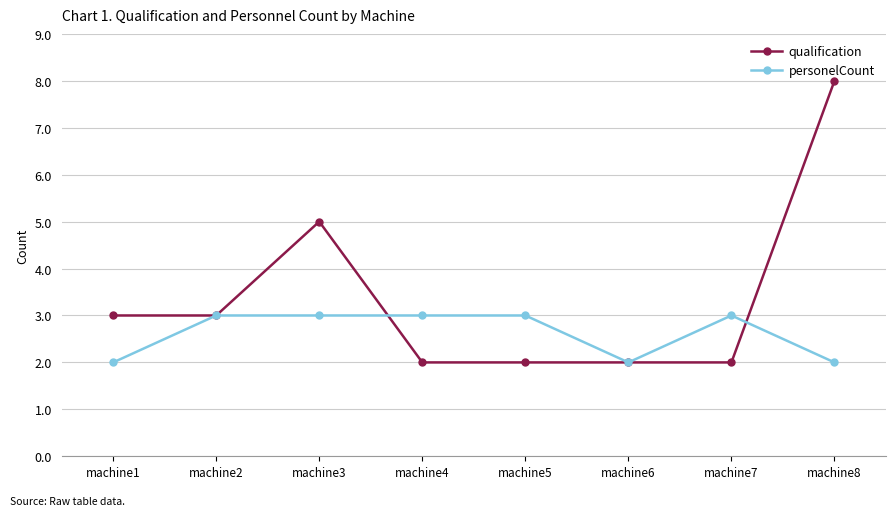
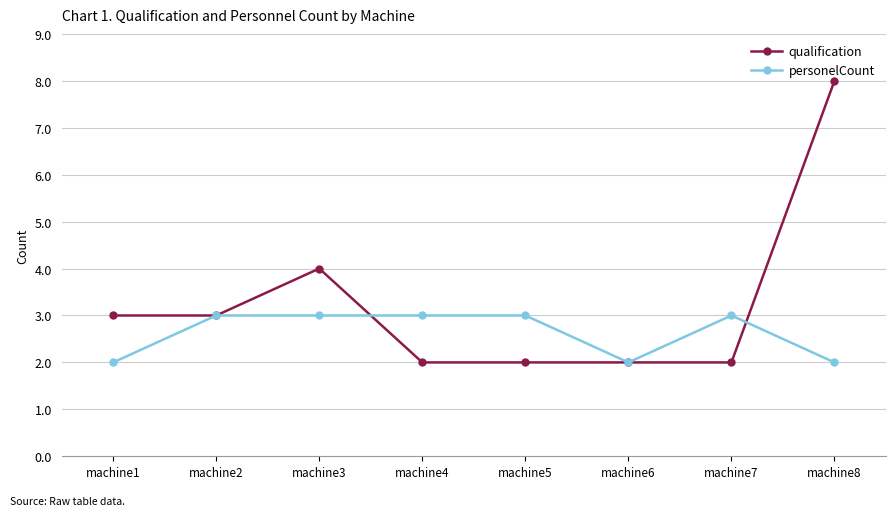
  {
    "qualification": {
      "machine1": 3,
-     "machine3": 5,
+     "machine3": 4,
      "machine4": 2,
      "machine5": 2,
      "machine7": 2,
      "machine8": 8
    },
    "personelCount": {
      "machine1": 2,
      "machine3": 3,
      "machine4": 3,
      "machine5": 3,
      "machine7": 3,
      "machine8": 2
    }
  }
